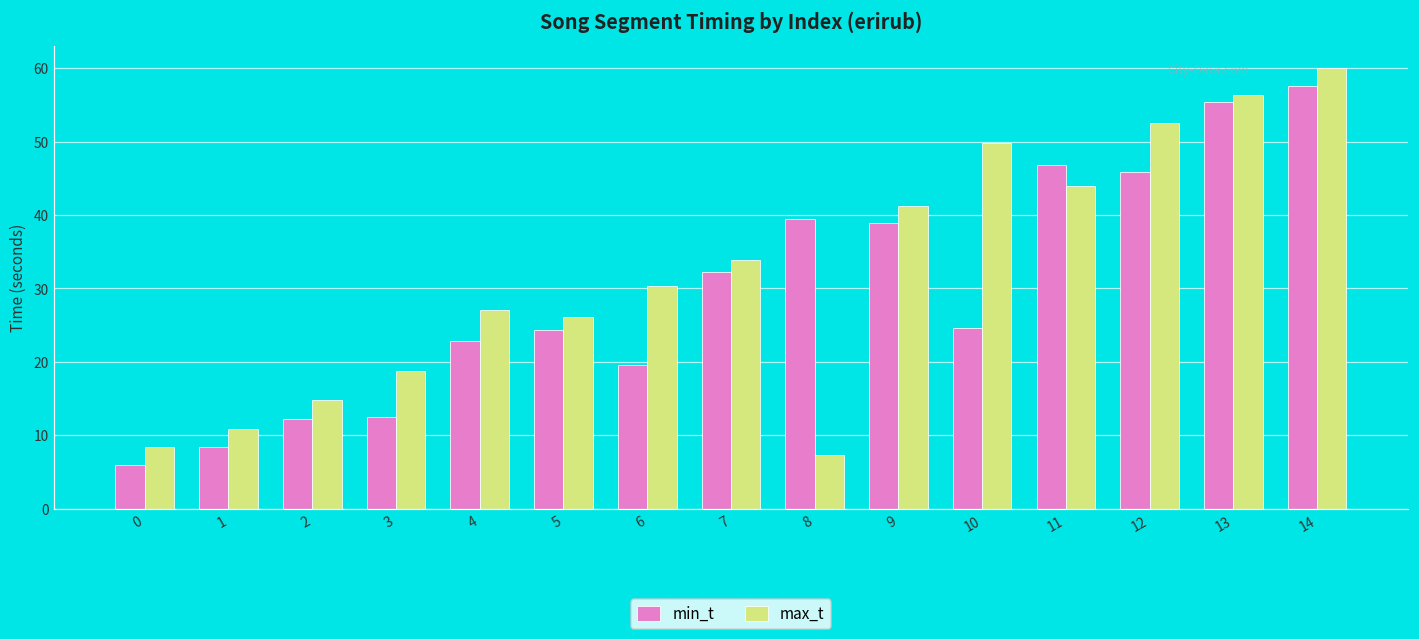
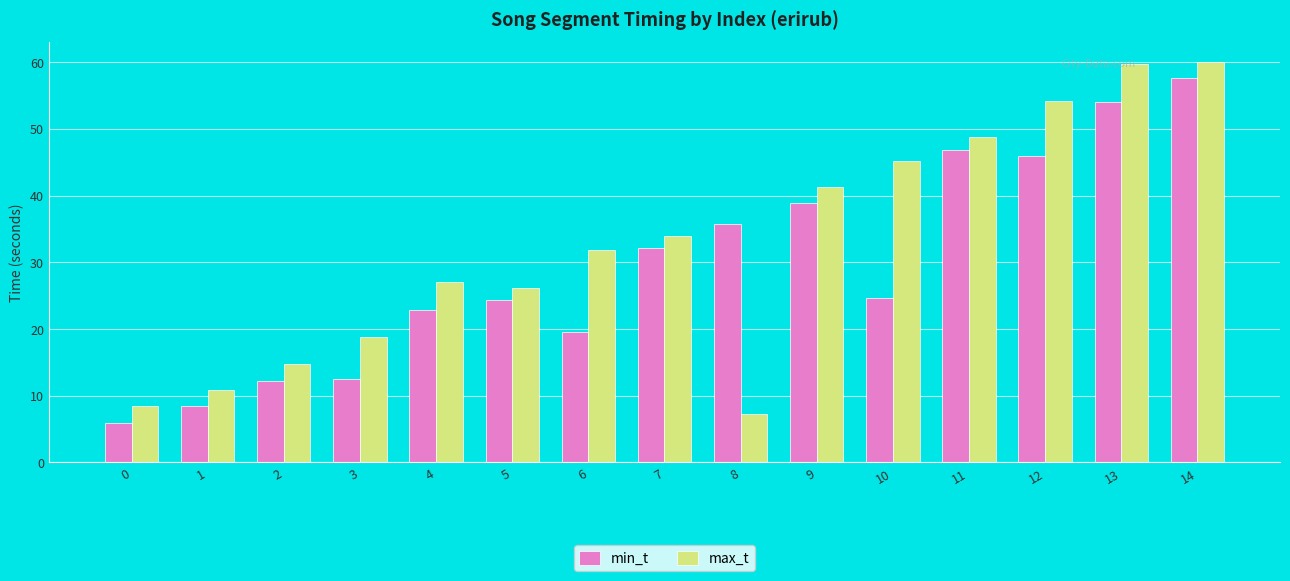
  {
    "min_t": {
      "0": 6,
      "1": 8,
      "2": 12,
      "3": 12,
      "4": 23,
      "5": 24,
      "6": 20,
      "7": 32,
-     "8": 40,
+     "8": 36,
      "9": 39,
      "10": 25,
      "11": 47,
      "12": 46,
-     "13": 55,
+     "13": 54,
      "14": 58
    },
    "max_t": {
      "0": 8,
      "1": 11,
      "2": 15,
      "3": 19,
      "4": 27,
      "5": 26,
-     "6": 30,
+     "6": 32,
      "7": 34,
      "8": 7,
      "9": 41,
-     "10": 50,
-     "11": 44,
-     "12": 52,
-     "13": 56,
+     "10": 45,
+     "11": 49,
+     "12": 54,
+     "13": 60,
      "14": 60
    }
  }
